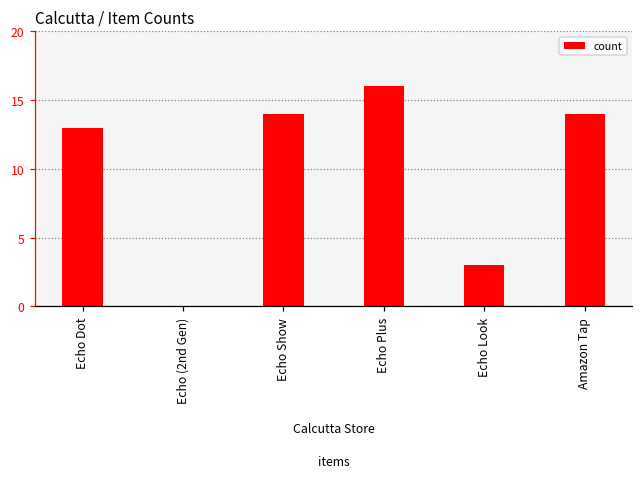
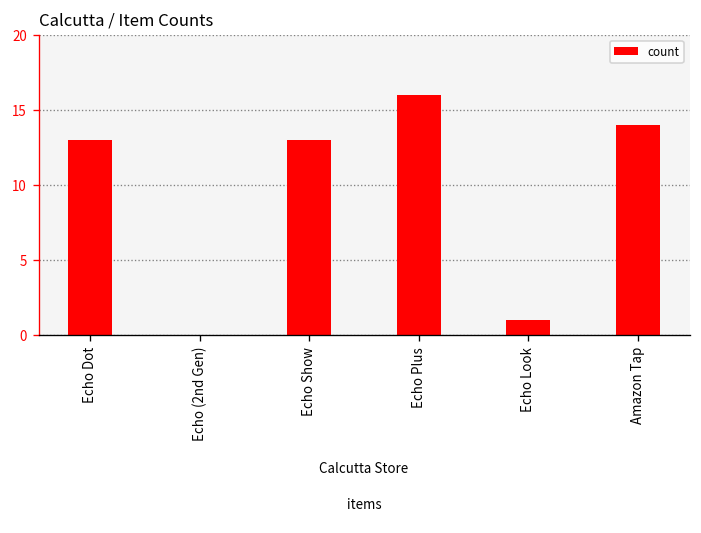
  {
    "Echo Dot": 13,
    "Echo (2nd Gen)": 0,
-   "Echo Show": 14,
+   "Echo Show": 13,
    "Echo Plus": 16,
-   "Echo Look": 3,
+   "Echo Look": 1,
    "Amazon Tap": 14
  }
